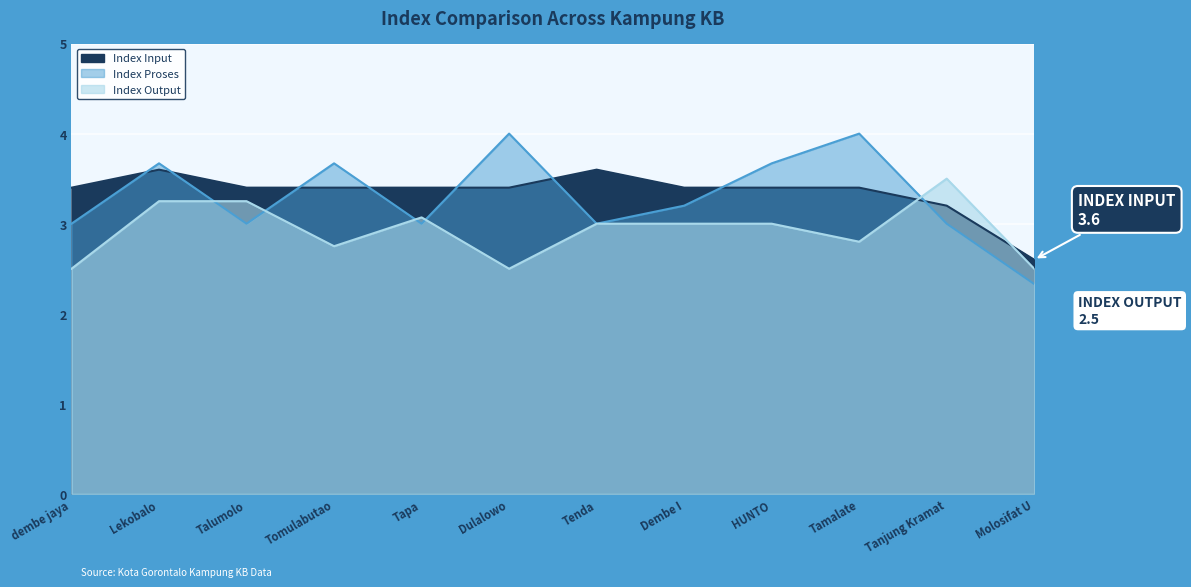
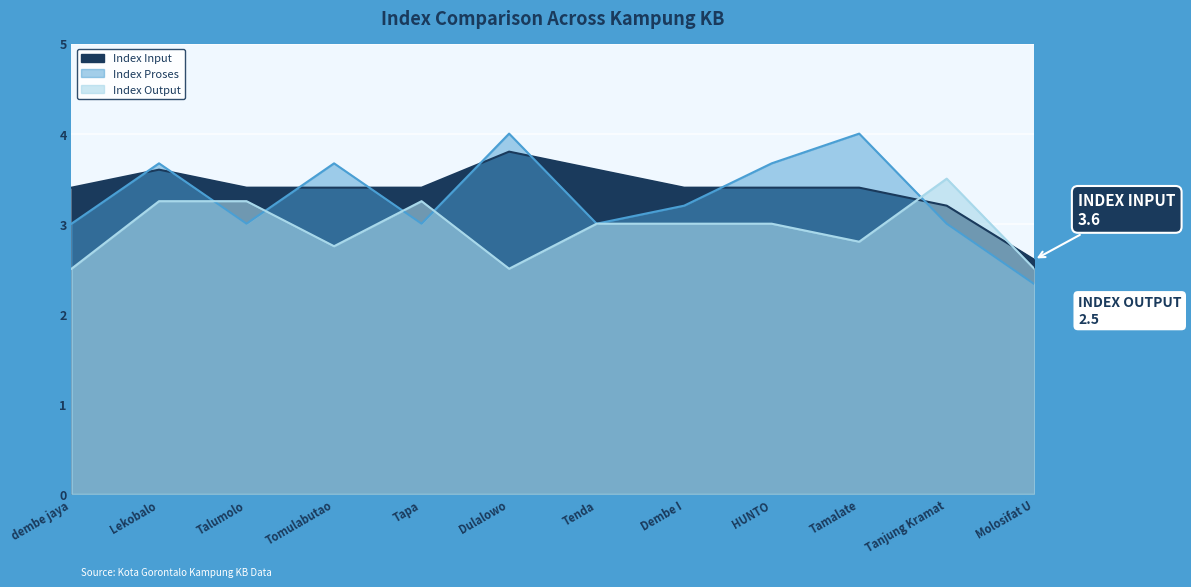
  {
    "Index Input": {
      "dembe jaya": 3.4,
      "Lekobalo": 3.6,
      "Talumolo": 3.4,
      "Tomulabutao": 3.4,
      "Tapa": 3.4,
-     "Dulalowo": 3.4,
+     "Dulalowo": 3.8,
      "Tenda": 3.6,
      "Dembe I": 3.4,
      "HUNTO": 3.4,
      "Tamalate": 3.4,
      "Tanjung Kramat": 3.2
    },
    "Index Proses": {
      "dembe jaya": 3.0,
      "Lekobalo": 3.7,
      "Talumolo": 3.0,
      "Tomulabutao": 3.7,
      "Tapa": 3.0,
      "Dulalowo": 4.0,
      "Dembe I": 3.2,
      "HUNTO": 3.7,
      "Tamalate": 4.0,
      "Tanjung Kramat": 3.0
    },
    "Index Output": {
      "dembe jaya": 2.5,
      "Lekobalo": 3.3,
      "Talumolo": 3.3,
      "Tomulabutao": 2.8,
-     "Tapa": 3.1,
+     "Tapa": 3.3,
      "Dulalowo": 2.5,
      "Dembe I": 3.0,
      "HUNTO": 3.0,
      "Tamalate": 2.8,
      "Tanjung Kramat": 3.5
    }
  }
